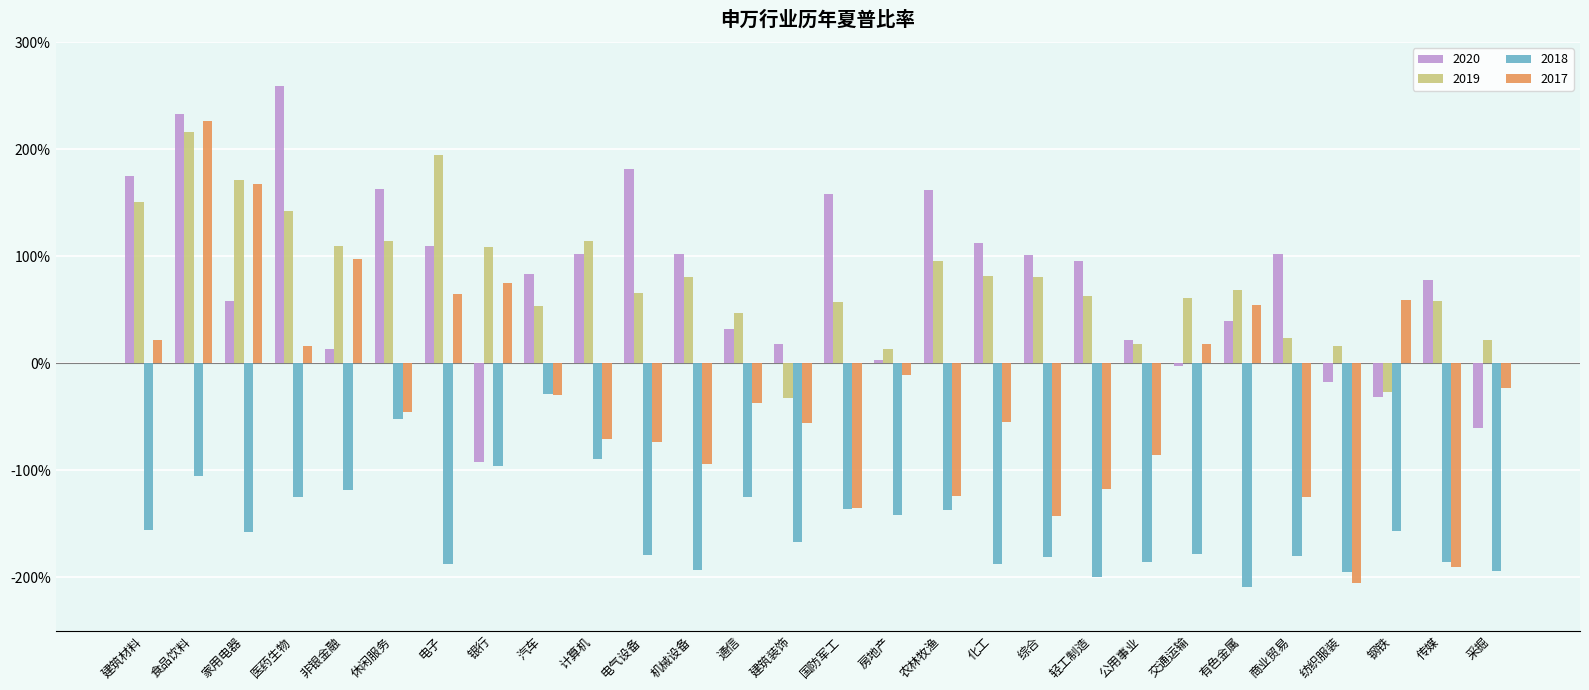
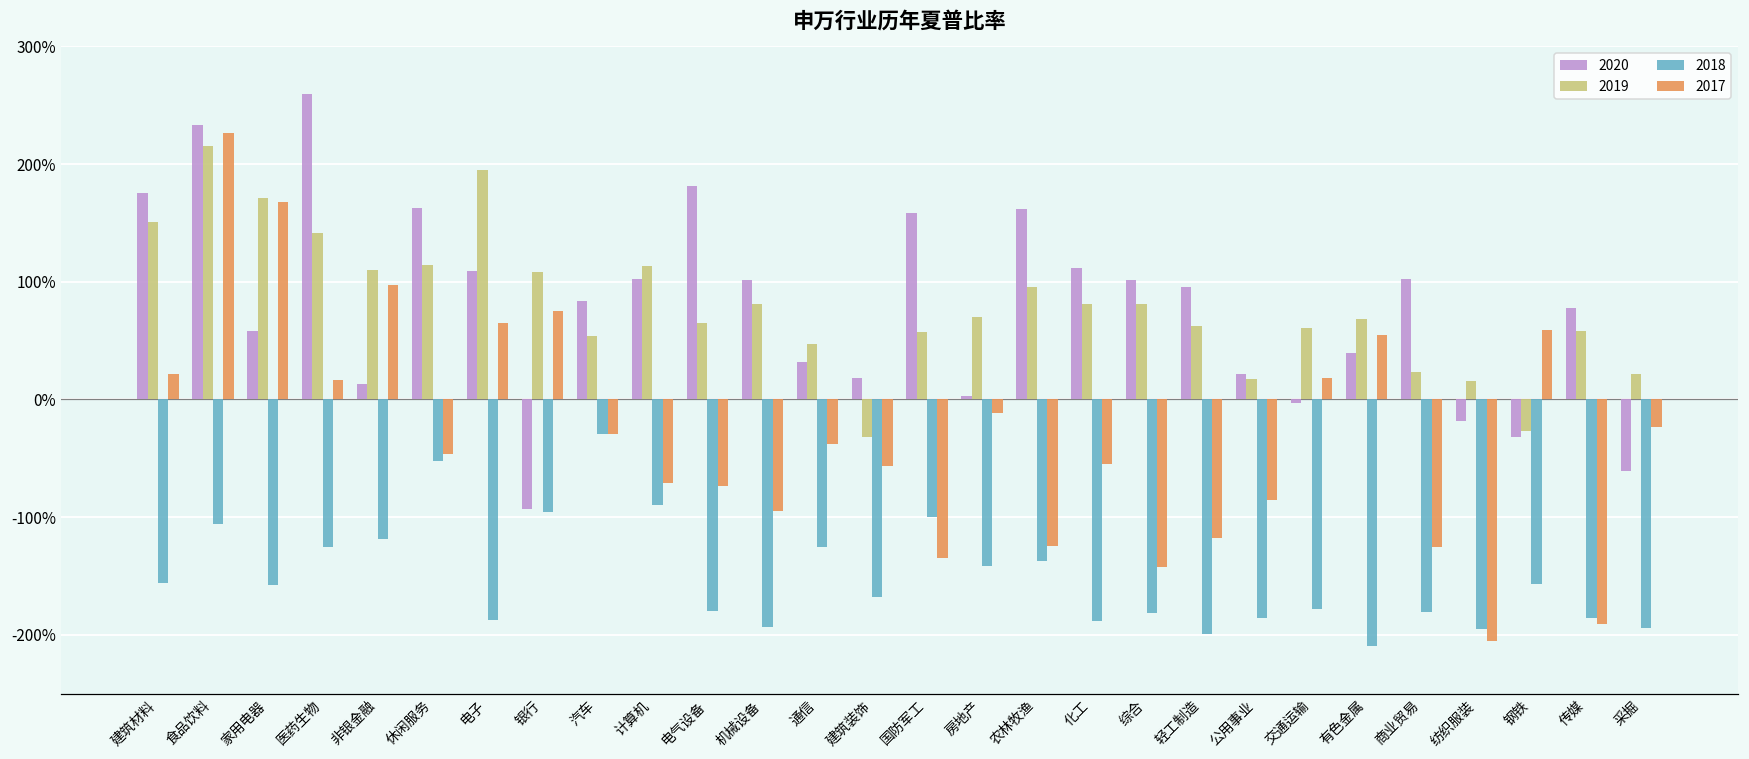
  {
    "2020": {
      "建筑材料": "175%",
      "食品饮料": "233%",
      "家用电器": "58%",
      "医药生物": "259%",
      "非银金融": "13%",
      "休闲服务": "163%",
      "电子": "109%",
      "银行": "-93%",
      "汽车": "84%",
      "计算机": "102%",
      "电气设备": "182%",
      "机械设备": "102%",
      "通信": "32%",
      "建筑装饰": "18%",
      "国防军工": "158%",
      "房地产": "3%",
      "农林牧渔": "162%",
      "化工": "112%",
      "综合": "101%",
      "轻工制造": "95%",
      "公用事业": "21%",
      "交通运输": "-3%",
      "有色金属": "39%",
      "商业贸易": "102%",
      "纺织服装": "-18%",
      "钢铁": "-32%",
      "传媒": "78%",
      "采掘": "-61%"
    },
    "2019": {
      "建筑材料": "151%",
      "食品饮料": "216%",
      "家用电器": "171%",
      "医药生物": "142%",
      "非银金融": "110%",
      "休闲服务": "115%",
      "电子": "195%",
      "银行": "109%",
      "汽车": "54%",
      "计算机": "114%",
      "电气设备": "65%",
      "机械设备": "81%",
      "通信": "47%",
      "建筑装饰": "-32%",
      "国防军工": "57%",
-     "房地产": "14%",
+     "房地产": "70%",
      "农林牧渔": "96%",
      "化工": "81%",
      "综合": "81%",
      "轻工制造": "63%",
      "公用事业": "17%",
      "交通运输": "61%",
      "有色金属": "68%",
      "商业贸易": "23%",
      "纺织服装": "16%",
      "钢铁": "-27%",
      "传媒": "58%",
      "采掘": "21%"
    },
    "2018": {
      "建筑材料": "-156%",
      "食品饮料": "-106%",
      "家用电器": "-158%",
      "医药生物": "-125%",
      "非银金融": "-118%",
      "休闲服务": "-52%",
      "电子": "-187%",
      "银行": "-96%",
      "汽车": "-29%",
      "计算机": "-89%",
      "电气设备": "-180%",
      "机械设备": "-193%",
      "通信": "-125%",
      "建筑装饰": "-168%",
-     "国防军工": "-136%",
+     "国防军工": "-100%",
      "房地产": "-142%",
      "农林牧渔": "-137%",
      "化工": "-188%",
      "综合": "-182%",
      "轻工制造": "-200%",
      "公用事业": "-186%",
      "交通运输": "-178%",
      "有色金属": "-209%",
      "商业贸易": "-180%",
      "纺织服装": "-195%",
      "钢铁": "-157%",
      "传媒": "-186%",
      "采掘": "-194%"
    },
    "2017": {
      "建筑材料": "21%",
      "食品饮料": "227%",
      "家用电器": "168%",
      "医药生物": "16%",
      "非银金融": "97%",
      "休闲服务": "-46%",
      "电子": "65%",
      "银行": "75%",
      "汽车": "-30%",
      "计算机": "-71%",
      "电气设备": "-74%",
      "机械设备": "-95%",
      "通信": "-37%",
      "建筑装饰": "-56%",
      "国防军工": "-135%",
      "房地产": "-11%",
      "农林牧渔": "-124%",
      "化工": "-55%",
      "综合": "-143%",
      "轻工制造": "-118%",
      "公用事业": "-86%",
      "交通运输": "18%",
      "有色金属": "55%",
      "商业贸易": "-125%",
      "纺织服装": "-205%",
      "钢铁": "59%",
      "传媒": "-190%",
      "采掘": "-24%"
    }
  }
